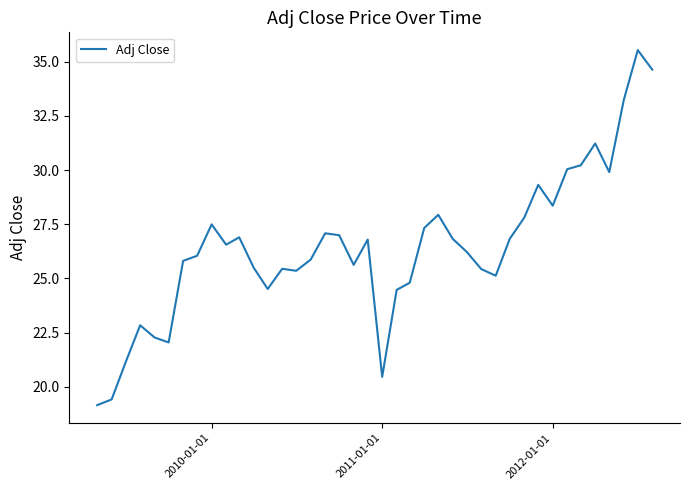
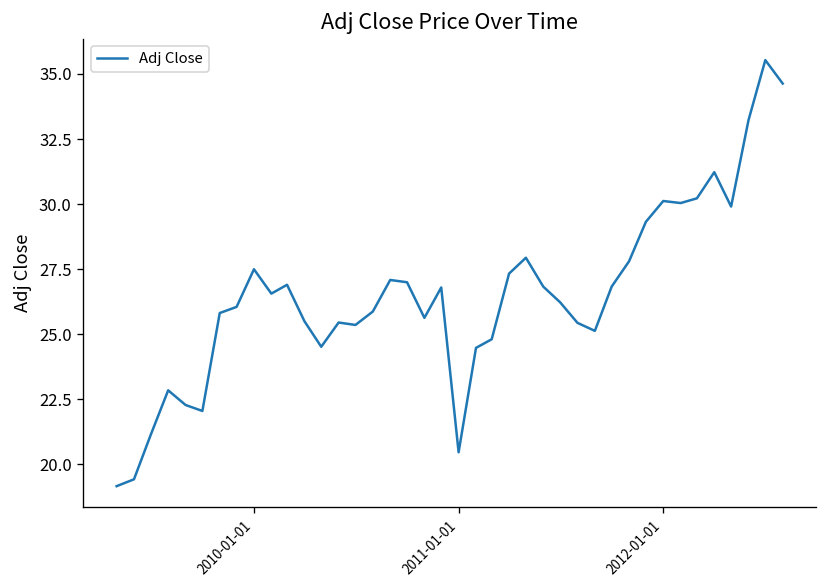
  {
    "2010-01-01": 27.5,
    "2011-01-01": 20.5,
-   "2012-01-01": 28.4
+   "2012-01-01": 30.1
  }
